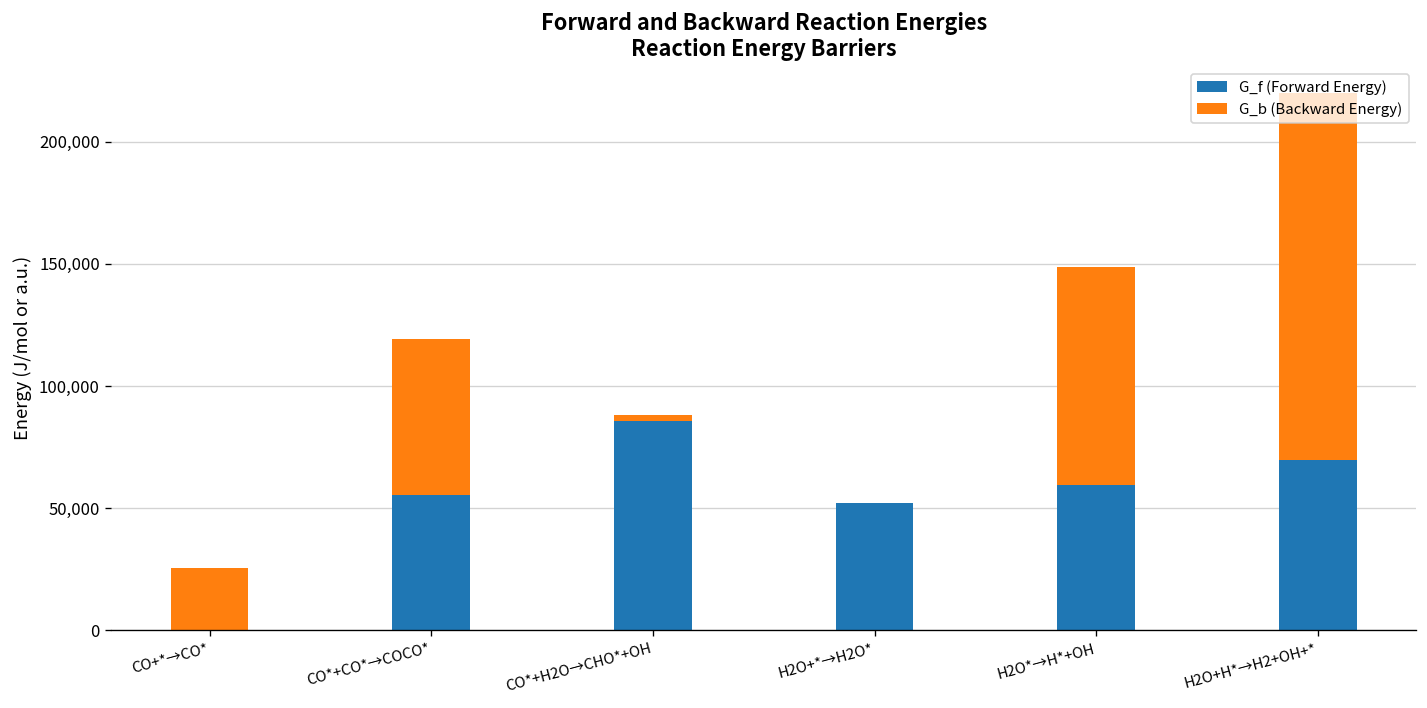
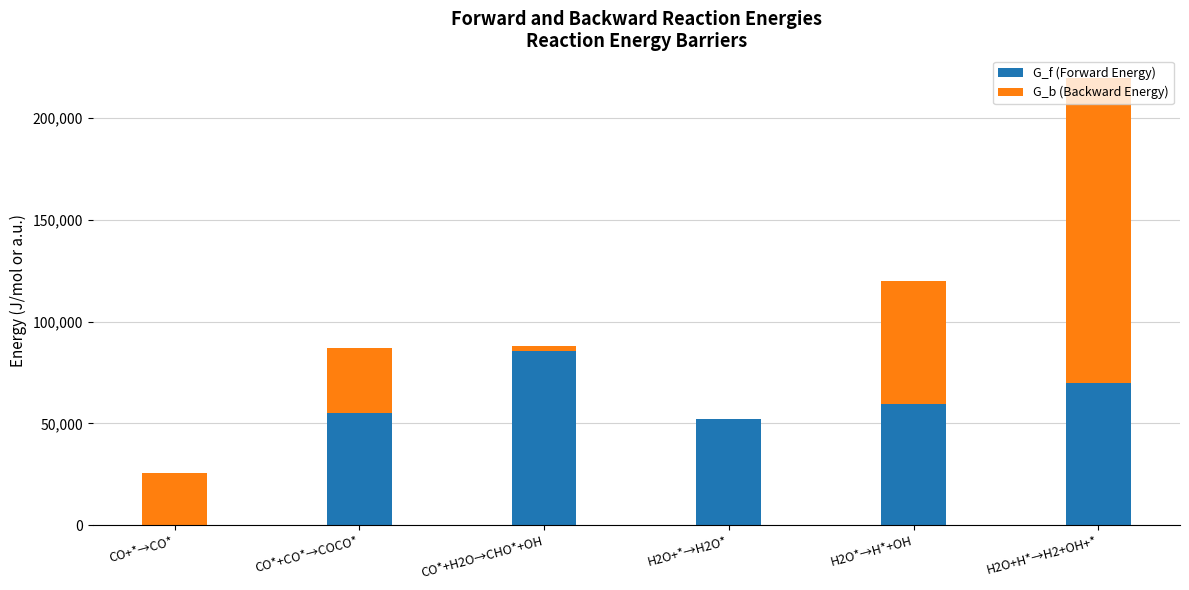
  {
    "G_f (Forward Energy)": {
      "CO+*→CO*": "0",
      "CO*+CO*→COCO*": "55,000",
      "CO*+H2O→CHO*+OH": "86,000",
      "H2O+*→H2O*": "52,000",
      "H2O*→H*+OH": "59,000",
      "H2O+H*→H2+OH+*": "70,000"
    },
    "G_b (Backward Energy)": {
      "CO+*→CO*": "26,000",
-     "CO*+CO*→COCO*": "64,000",
+     "CO*+CO*→COCO*": "32,000",
      "CO*+H2O→CHO*+OH": "3,000",
      "H2O+*→H2O*": "0",
-     "H2O*→H*+OH": "89,000"
+     "H2O*→H*+OH": "61,000"
    }
  }
